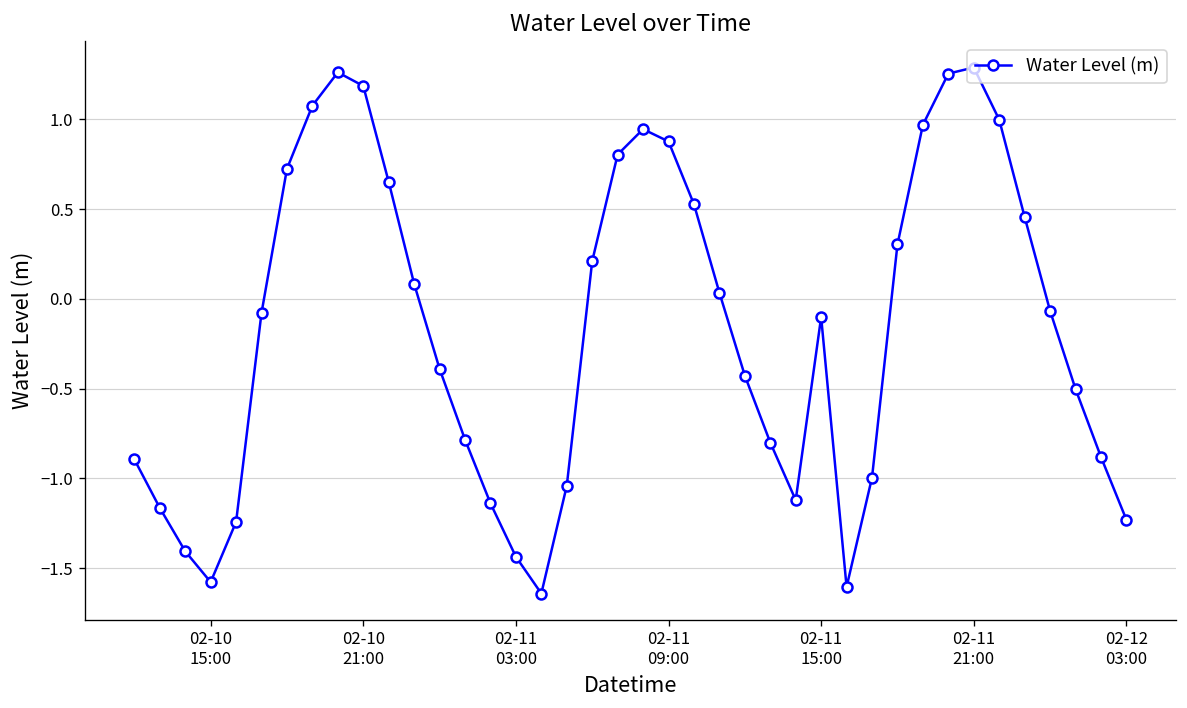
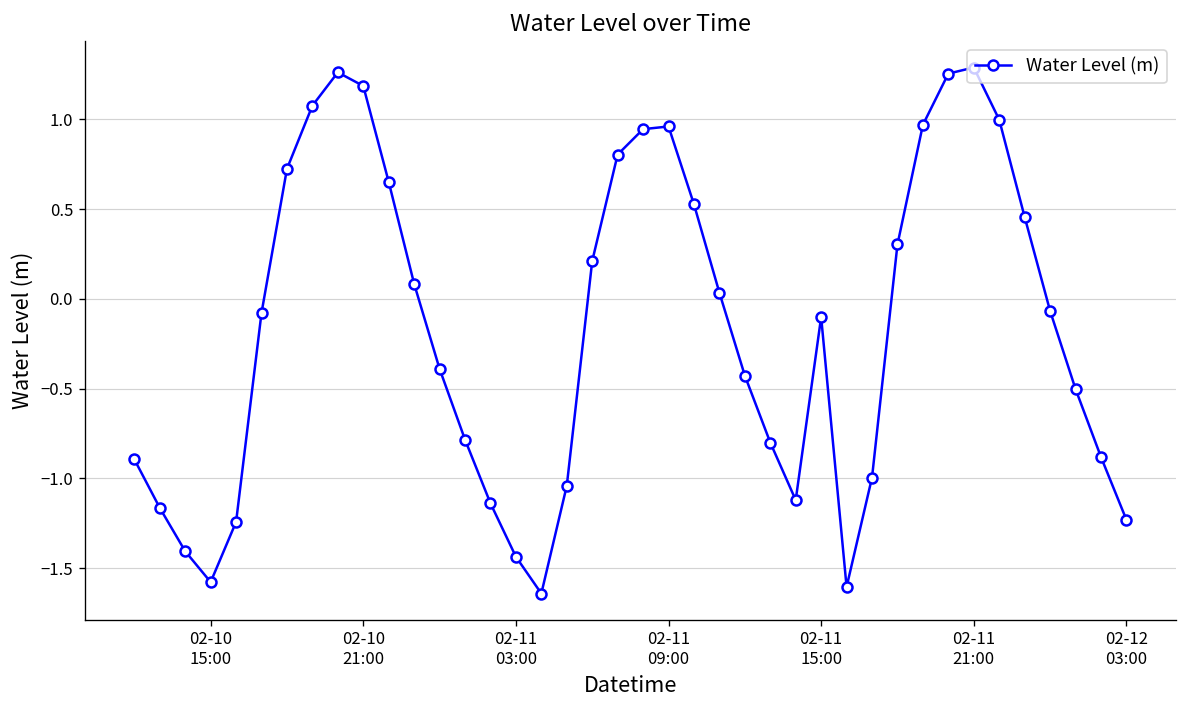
  {
    "02-10 15:00": -1.58,
    "02-10 21:00": 1.19,
    "02-11 03:00": -1.44,
-   "02-11 09:00": 0.88,
+   "02-11 09:00": 0.96,
    "02-11 15:00": -0.10,
    "02-12 03:00": -1.23
  }
